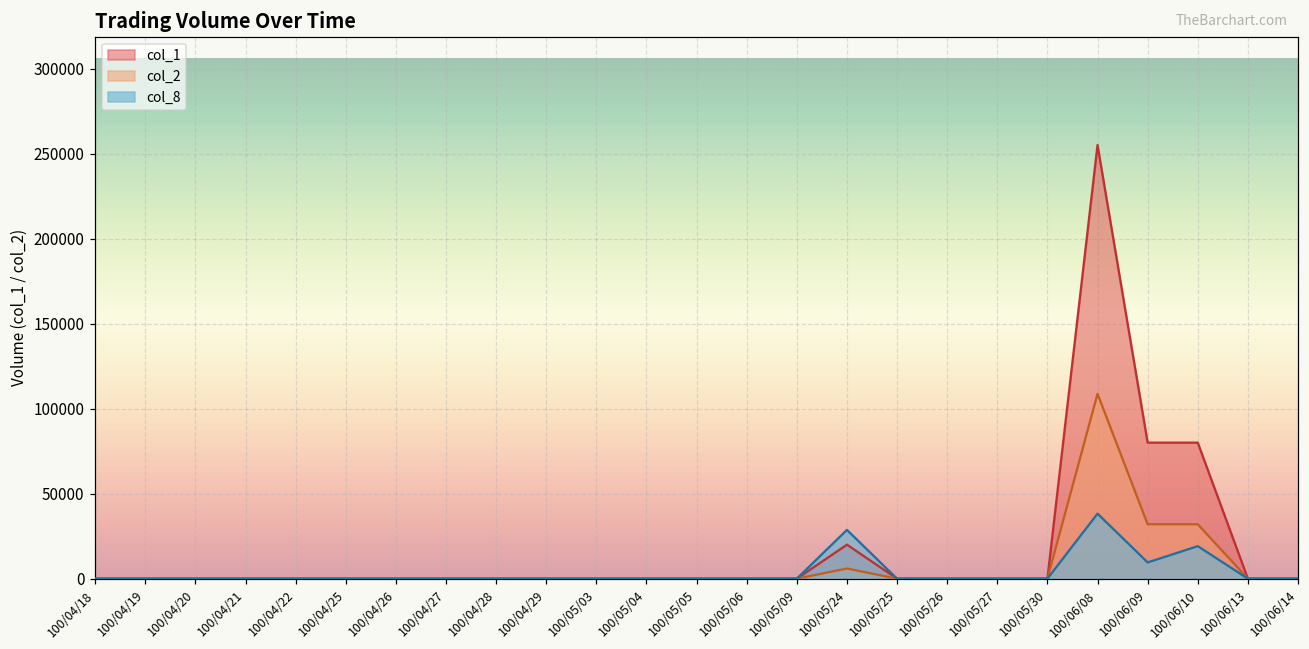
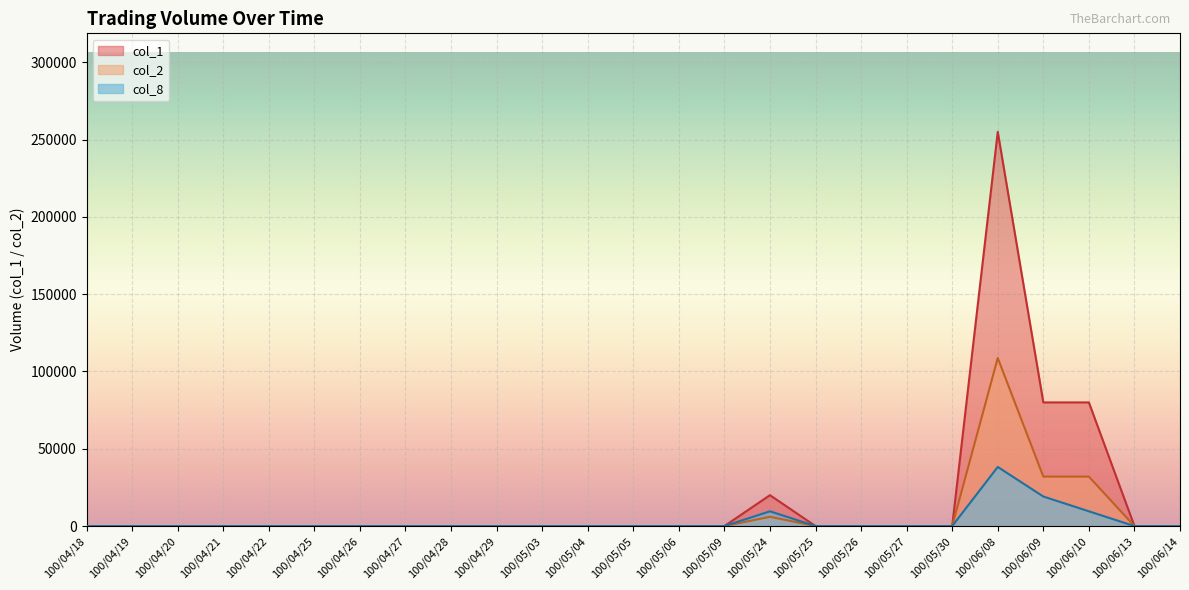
  {
    "col_8": {
-     "100/05/24": 29000,
+     "100/05/24": 10000,
      "100/06/08": 38000,
-     "100/06/09": 10000,
-     "100/06/10": 19000
+     "100/06/09": 19000,
+     "100/06/10": 10000
    }
  }
